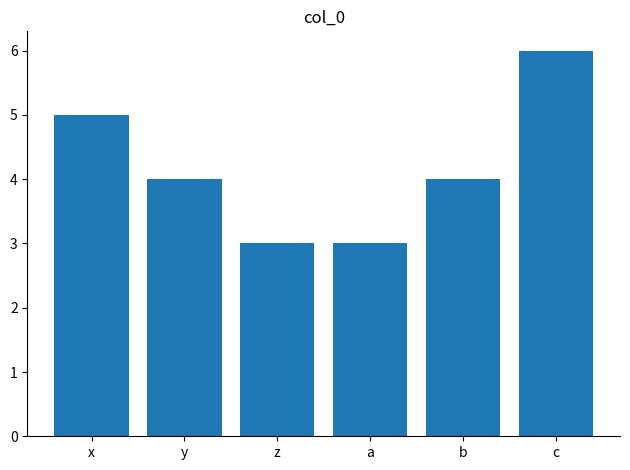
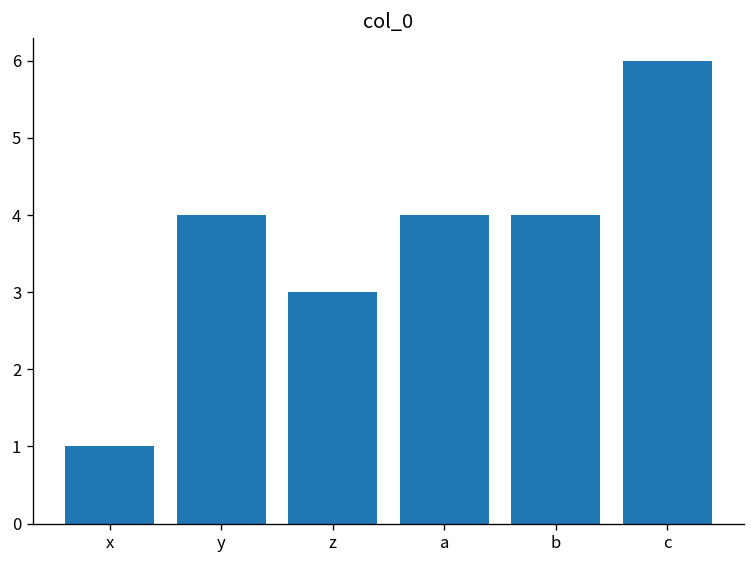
  {
-   "x": 5,
+   "x": 1,
    "y": 4,
    "z": 3,
-   "a": 3,
+   "a": 4,
    "b": 4,
    "c": 6
  }
